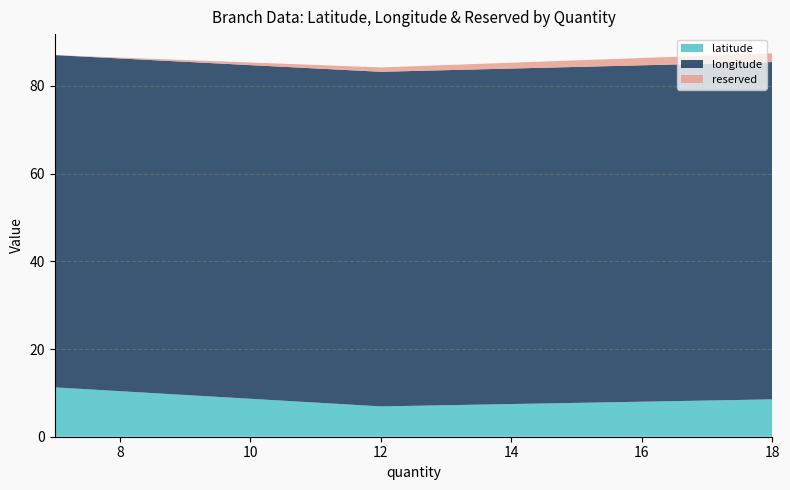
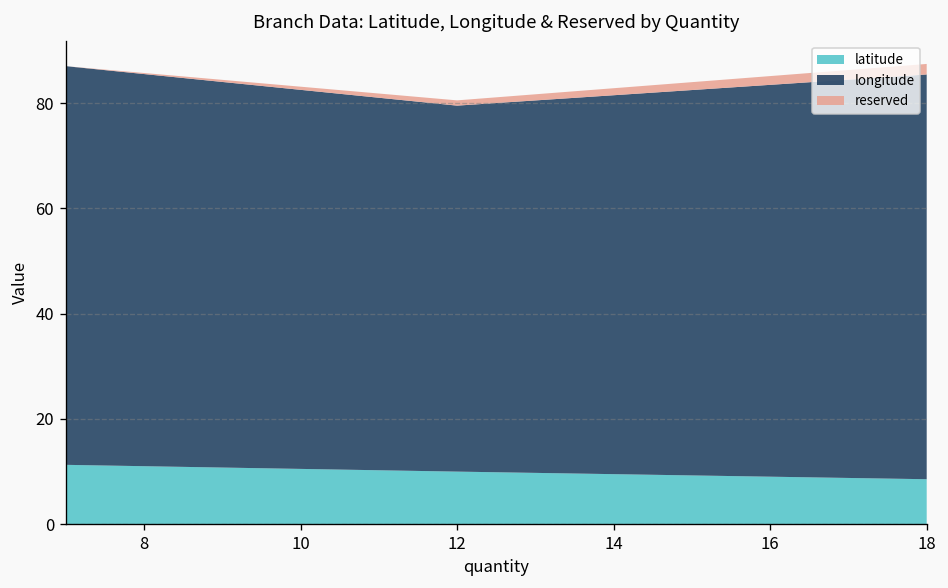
  {
    "latitude": {
-     "12": 7,
+     "12": 10,
      "18": 9
    },
    "longitude": {
-     "12": 76,
+     "12": 70,
      "18": 77
    },
    "reserved": {
      "12": 1,
      "18": 2
    }
  }
